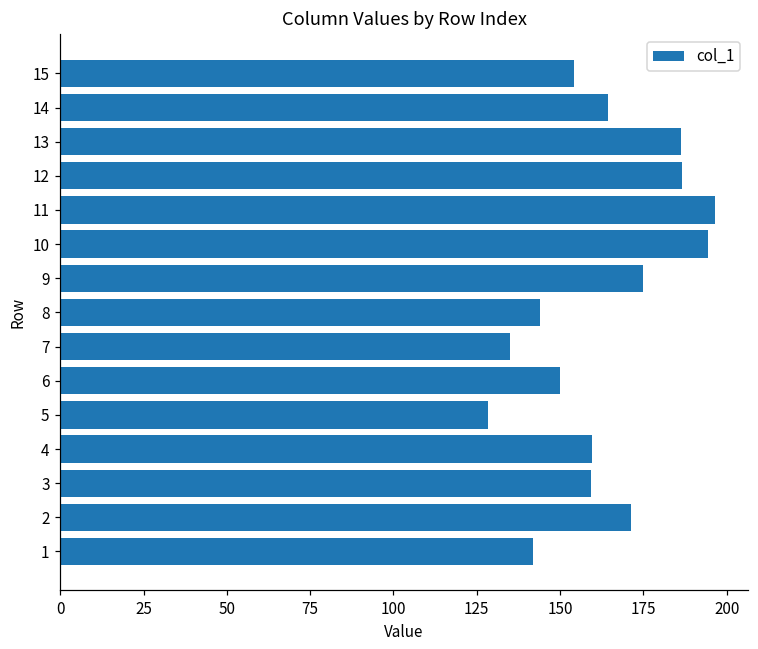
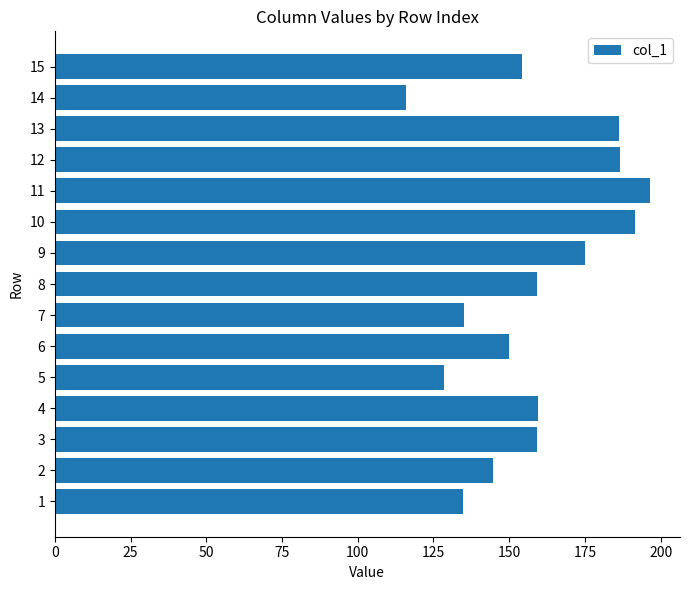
  {
    "15": 154,
-   "14": 164,
+   "14": 116,
    "13": 186,
    "12": 187,
    "11": 197,
-   "10": 194,
+   "10": 191,
    "9": 175,
-   "8": 144,
+   "8": 159,
    "7": 135,
    "6": 150,
    "5": 128,
    "4": 159,
    "3": 159,
-   "2": 171,
-   "1": 142
+   "2": 145,
+   "1": 135
  }
